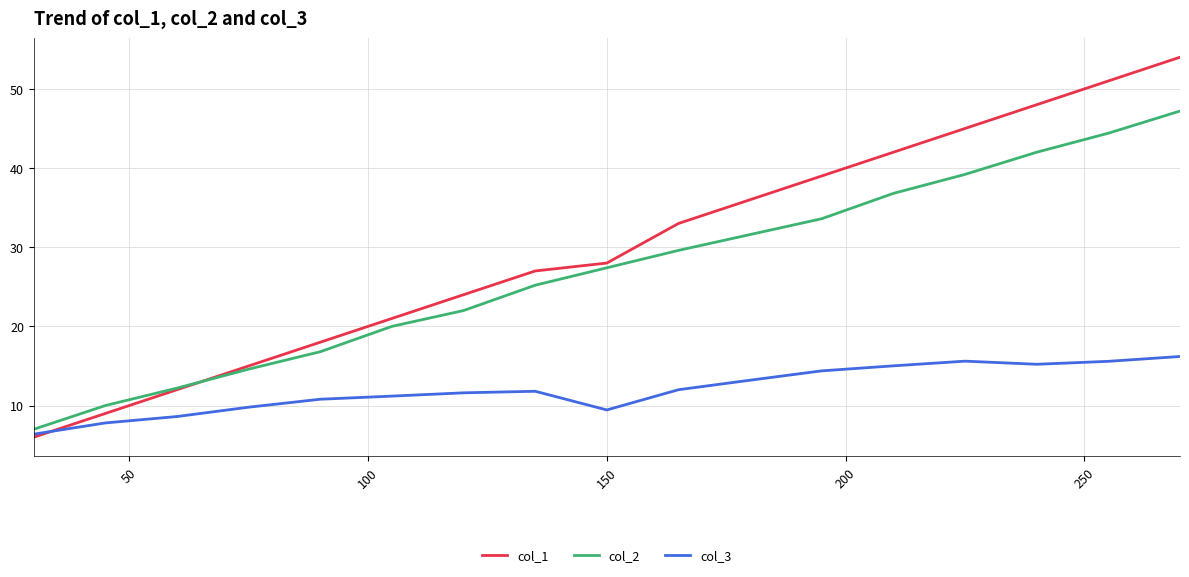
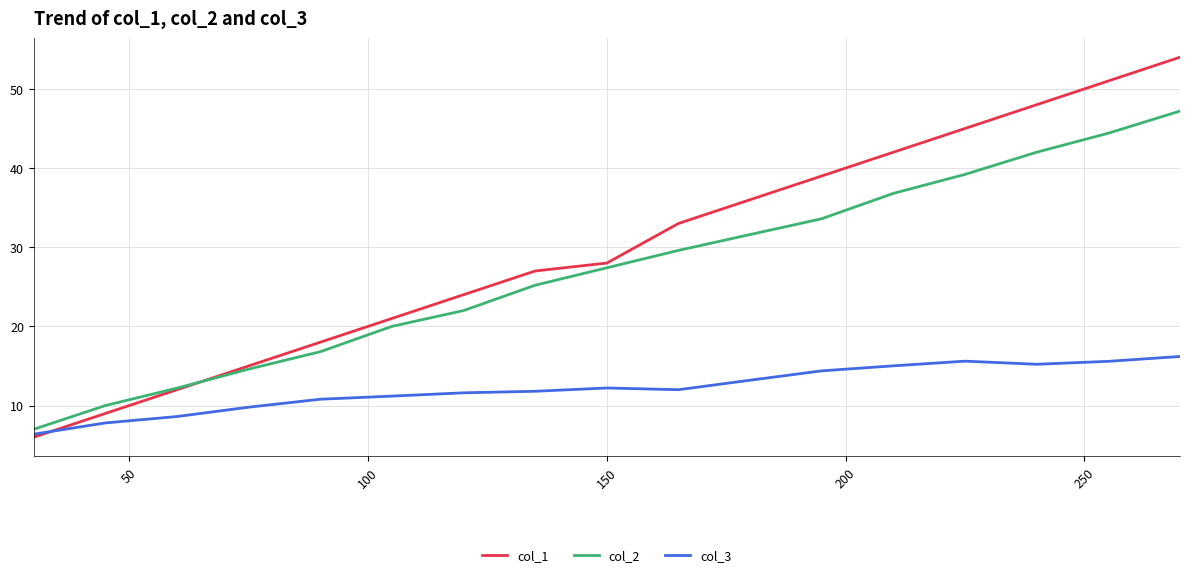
  {
    "col_1": {
      "150": 28
    },
    "col_2": {
      "150": 27
    },
    "col_3": {
-     "150": 9
+     "150": 12
    }
  }
